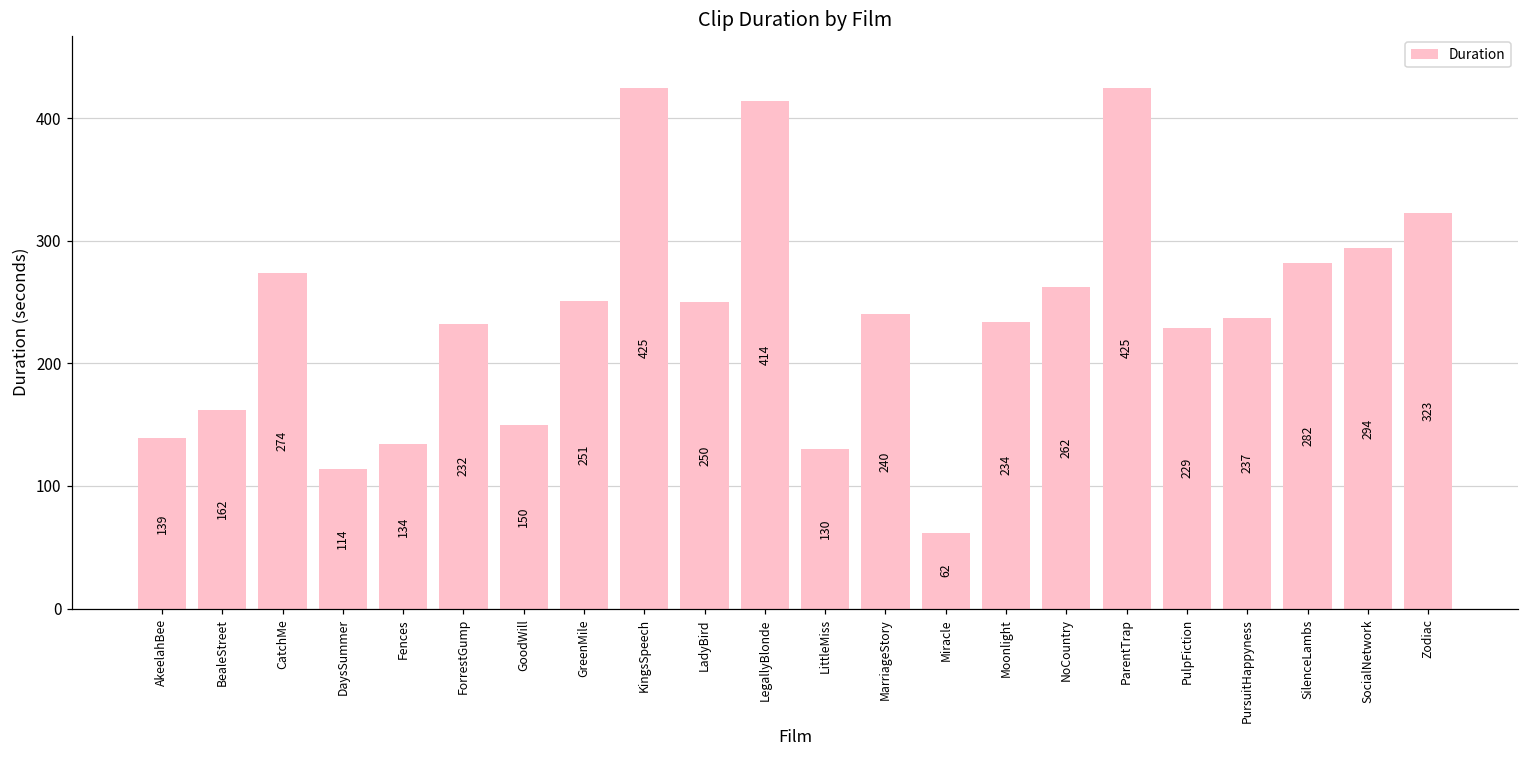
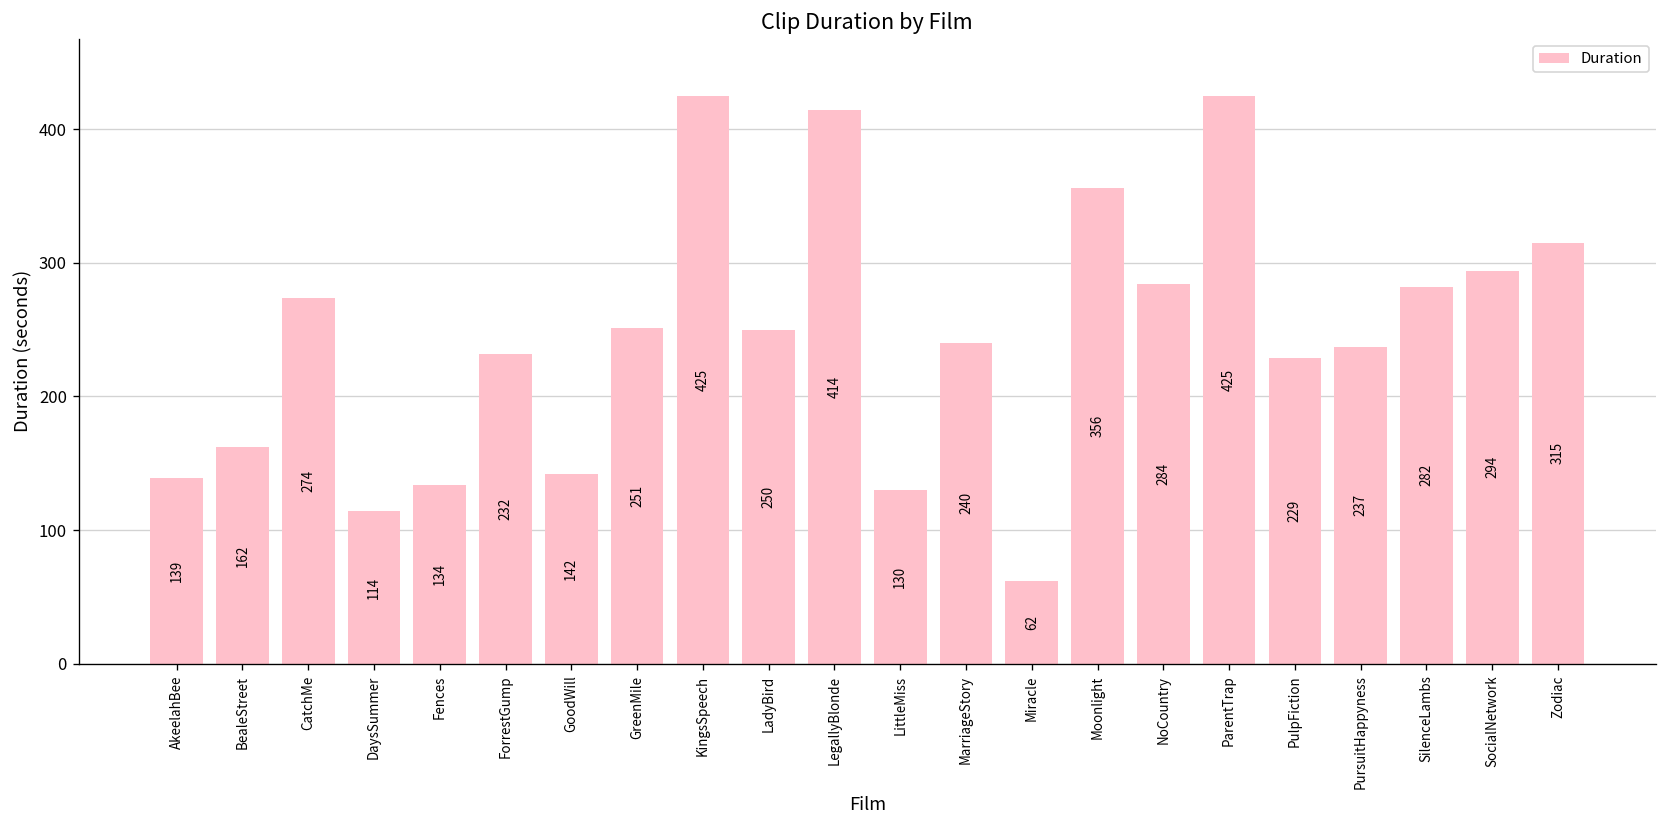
  {
    "AkeelahBee": 139,
    "BealeStreet": 162,
    "CatchMe": 274,
    "DaysSummer": 114,
    "Fences": 134,
    "ForrestGump": 232,
-   "GoodWill": 150,
+   "GoodWill": 142,
    "GreenMile": 251,
    "KingsSpeech": 425,
    "LadyBird": 250,
    "LegallyBlonde": 414,
    "LittleMiss": 130,
    "MarriageStory": 240,
    "Miracle": 62,
-   "Moonlight": 234,
-   "NoCountry": 262,
+   "Moonlight": 356,
+   "NoCountry": 284,
    "ParentTrap": 425,
    "PulpFiction": 229,
    "PursuitHappyness": 237,
    "SilenceLambs": 282,
    "SocialNetwork": 294,
-   "Zodiac": 323
+   "Zodiac": 315
  }
